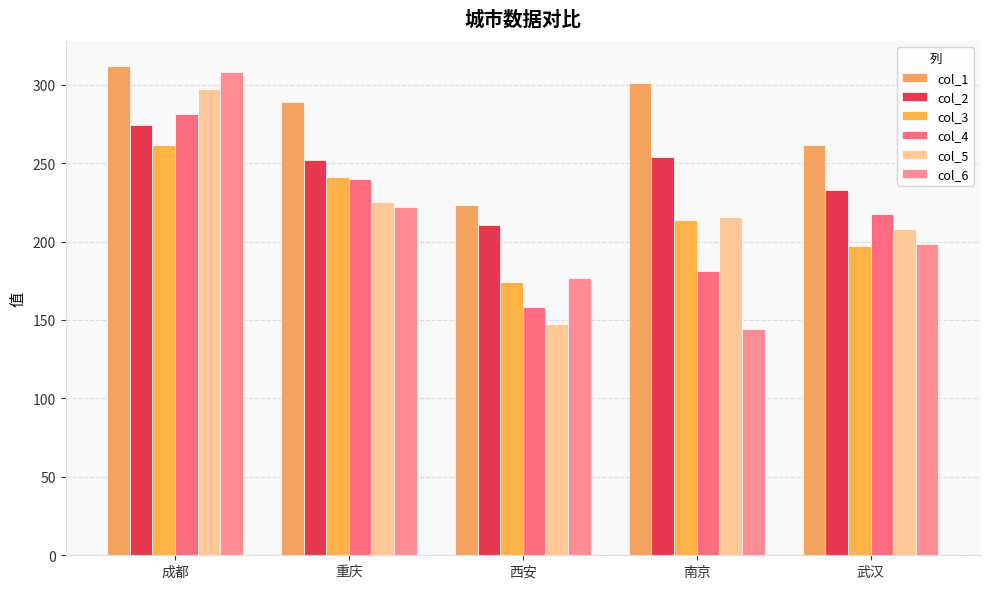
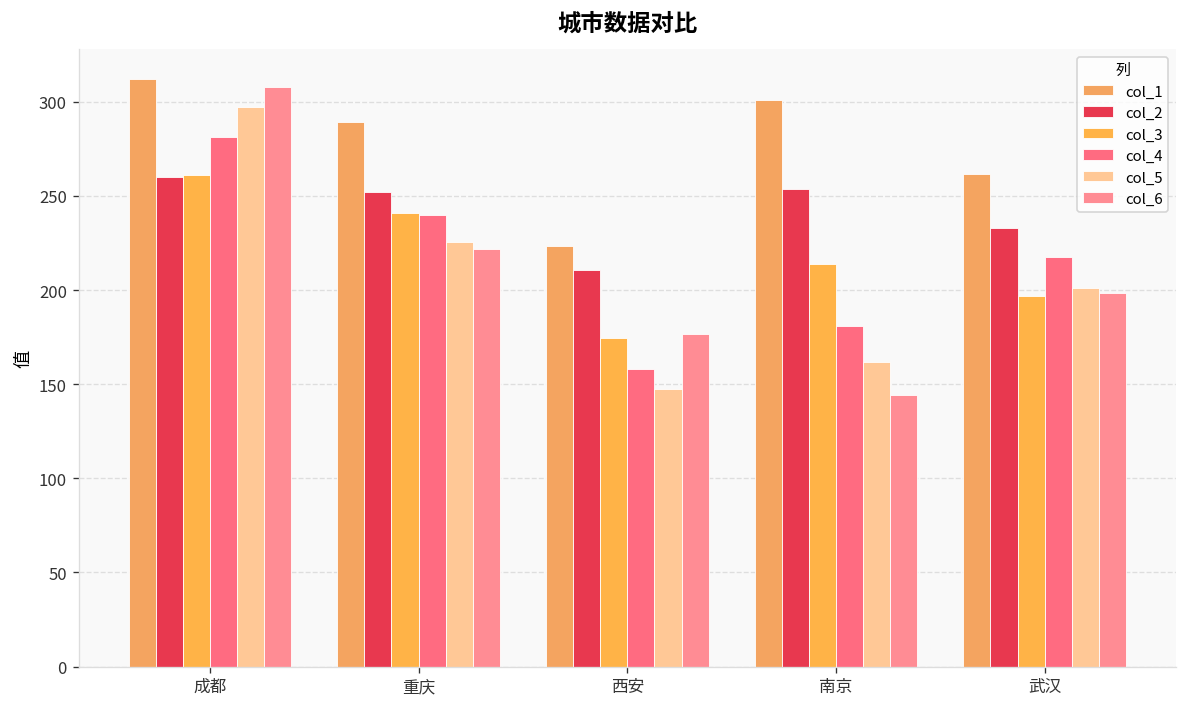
  {
    "col_2": {
-     "成都": 275,
+     "成都": 260,
      "重庆": 252,
      "西安": 211,
      "南京": 254,
      "武汉": 233
    },
    "col_5": {
      "成都": 297,
      "重庆": 225,
      "西安": 147,
-     "南京": 216,
-     "武汉": 208
+     "南京": 162,
+     "武汉": 201
    }
  }
